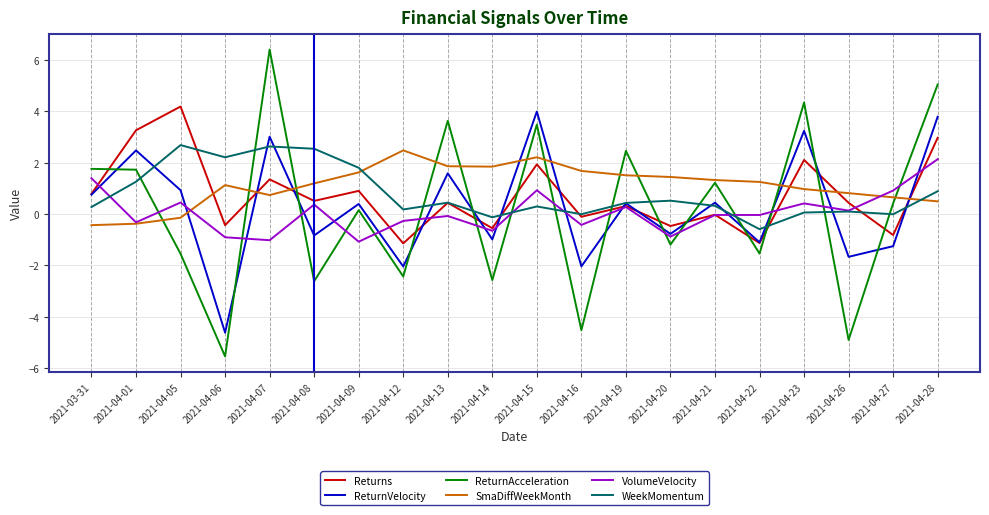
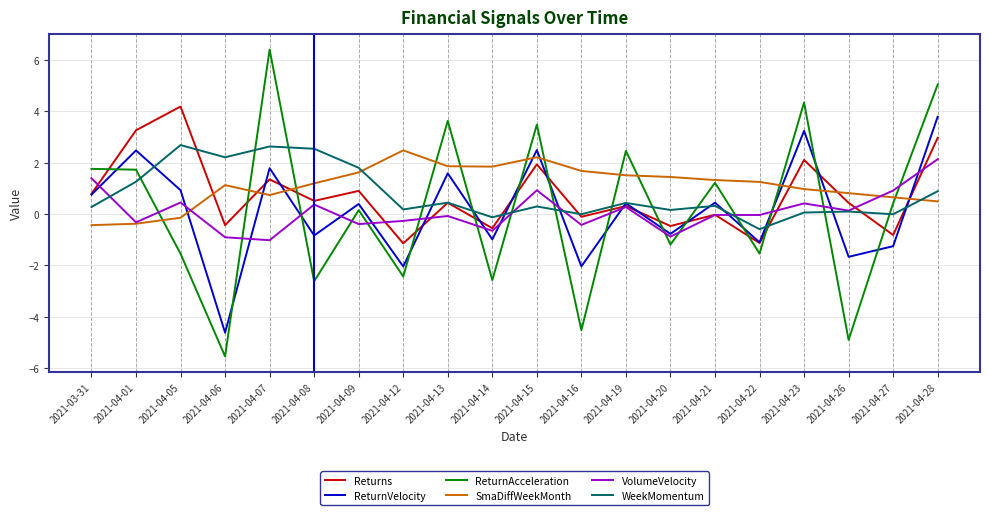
  {
    "Returns": {
      "2021-04-01": 3.3,
      "2021-04-05": 4.2,
      "2021-04-06": -0.4,
      "2021-04-07": 1.3,
      "2021-04-08": 0.5,
      "2021-04-09": 0.9,
      "2021-04-12": -1.1,
      "2021-04-15": 1.9,
      "2021-04-16": -0.1,
      "2021-04-20": -0.5,
      "2021-04-23": 2.1,
      "2021-04-26": 0.4,
      "2021-04-27": -0.8,
      "2021-04-28": 3.0
    },
    "ReturnVelocity": {
      "2021-04-01": 2.5,
      "2021-04-05": 0.9,
      "2021-04-06": -4.6,
-     "2021-04-07": 3.0,
+     "2021-04-07": 1.8,
      "2021-04-08": -0.8,
      "2021-04-09": 0.4,
      "2021-04-12": -2.0,
      "2021-04-13": 1.6,
      "2021-04-14": -1.0,
-     "2021-04-15": 4.0,
+     "2021-04-15": 2.5,
      "2021-04-16": -2.0,
      "2021-04-20": -0.8,
      "2021-04-21": 0.4,
      "2021-04-23": 3.2,
      "2021-04-26": -1.7,
      "2021-04-27": -1.3,
      "2021-04-28": 3.8
    },
    "ReturnAcceleration": {
      "2021-03-31": 1.8,
      "2021-04-01": 1.7,
      "2021-04-05": -1.6,
      "2021-04-06": -5.6,
      "2021-04-07": 6.4,
      "2021-04-08": -2.6,
      "2021-04-09": 0.1,
      "2021-04-12": -2.4,
      "2021-04-13": 3.6,
      "2021-04-14": -2.6,
      "2021-04-15": 3.5,
      "2021-04-16": -4.5,
      "2021-04-19": 2.5,
      "2021-04-20": -1.2,
      "2021-04-21": 1.2,
      "2021-04-22": -1.5,
      "2021-04-23": 4.3,
      "2021-04-26": -4.9,
      "2021-04-27": 0.4,
      "2021-04-28": 5.0
    },
    "SmaDiffWeekMonth": {
      "2021-03-31": -0.4,
      "2021-04-05": -0.1,
      "2021-04-06": 1.1,
      "2021-04-07": 0.7,
      "2021-04-08": 1.2,
      "2021-04-09": 1.6,
      "2021-04-12": 2.5,
      "2021-04-13": 1.9,
      "2021-04-14": 1.8,
      "2021-04-15": 2.2,
      "2021-04-16": 1.7,
      "2021-04-19": 1.5,
      "2021-04-20": 1.4,
      "2021-04-21": 1.3,
      "2021-04-22": 1.2,
      "2021-04-23": 1.0,
      "2021-04-26": 0.8,
      "2021-04-27": 0.6,
      "2021-04-28": 0.5
    },
    "VolumeVelocity": {
      "2021-03-31": 1.4,
      "2021-04-05": 0.4,
      "2021-04-06": -0.9,
      "2021-04-07": -1.0,
      "2021-04-08": 0.4,
-     "2021-04-09": -1.1,
+     "2021-04-09": -0.4,
      "2021-04-12": -0.3,
      "2021-04-13": -0.1,
      "2021-04-15": 0.9,
      "2021-04-16": -0.4,
      "2021-04-20": -0.9,
      "2021-04-22": 0.0,
      "2021-04-23": 0.4,
      "2021-04-27": 0.9,
      "2021-04-28": 2.1
    },
    "WeekMomentum": {
      "2021-03-31": 0.3,
      "2021-04-01": 1.3,
      "2021-04-05": 2.7,
      "2021-04-06": 2.2,
      "2021-04-07": 2.6,
      "2021-04-08": 2.5,
      "2021-04-09": 1.8,
      "2021-04-12": 0.2,
      "2021-04-14": -0.1,
      "2021-04-15": 0.3,
      "2021-04-16": 0.0,
-     "2021-04-20": 0.5,
+     "2021-04-20": 0.2,
      "2021-04-21": 0.3,
      "2021-04-22": -0.6,
      "2021-04-23": 0.1,
      "2021-04-27": 0.0,
      "2021-04-28": 0.9
    }
  }
